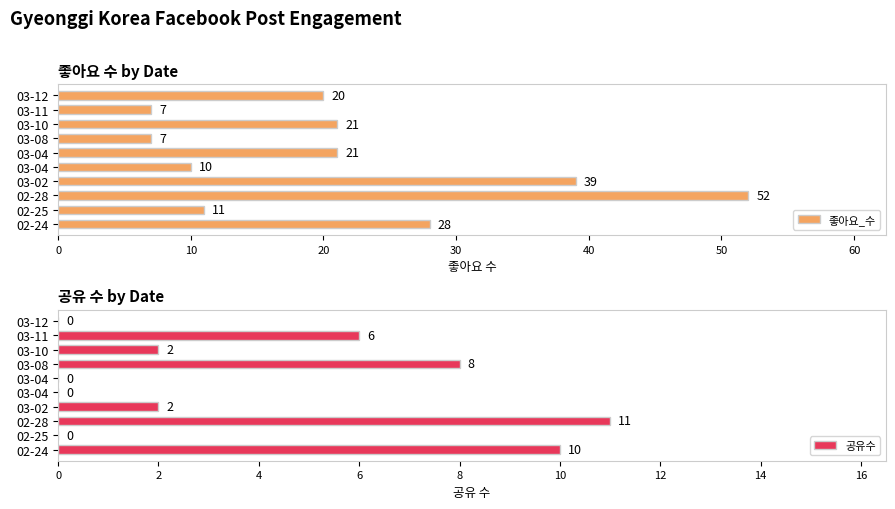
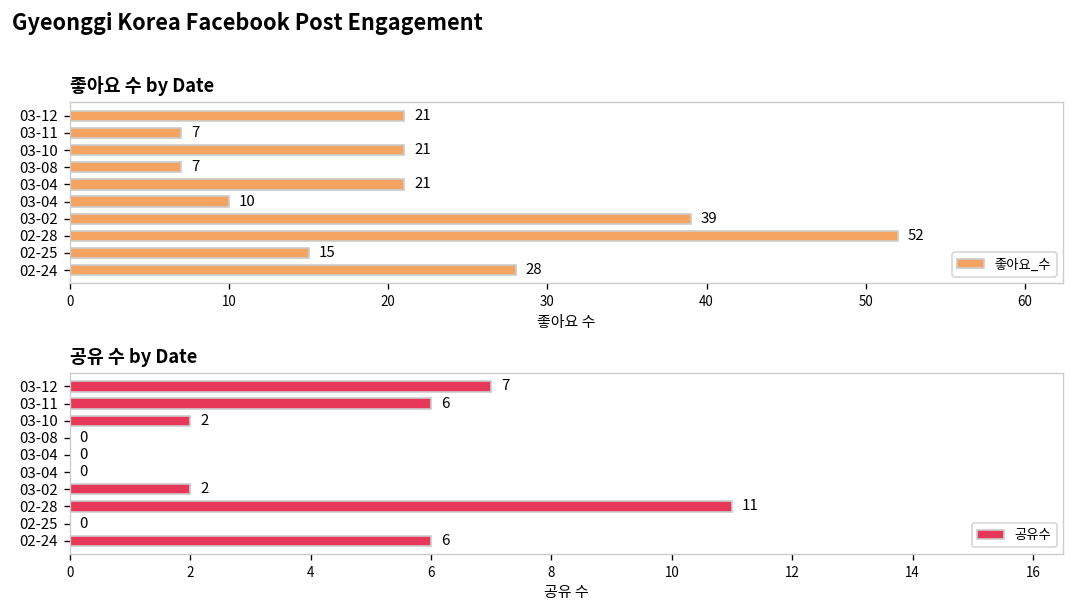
  {
    "좋아요 수 by Date": {
-     "03-12": 20,
+     "03-12": 21,
      "03-11": 7,
      "03-10": 21,
      "03-08": 7,
      "03-02": 39,
      "02-28": 52,
-     "02-25": 11,
+     "02-25": 15,
      "02-24": 28
    },
    "공유 수 by Date": {
-     "03-12": 0,
+     "03-12": 7,
      "03-11": 6,
      "03-10": 2,
-     "03-08": 8,
+     "03-08": 0,
      "03-02": 2,
      "02-28": 11,
      "02-25": 0,
-     "02-24": 10
+     "02-24": 6
    }
  }
